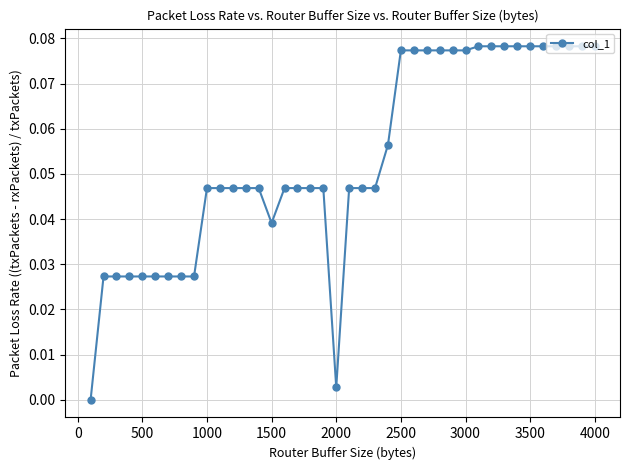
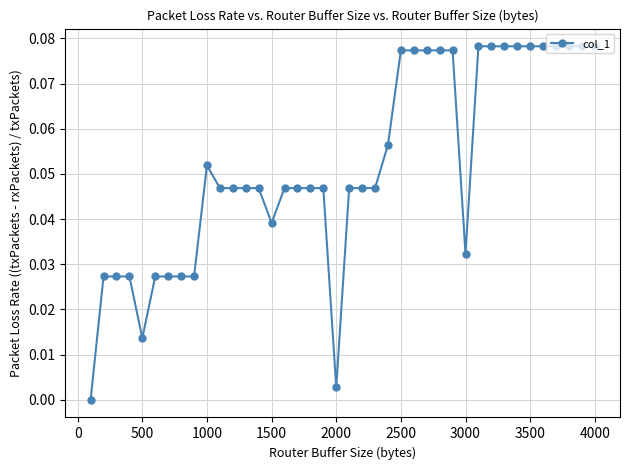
  {
-   "500": 0.027,
-   "1000": 0.047,
+   "500": 0.014,
+   "1000": 0.052,
    "1500": 0.039,
    "2000": 0.003,
    "2500": 0.077,
-   "3000": 0.077,
+   "3000": 0.032,
    "3500": 0.078
  }
